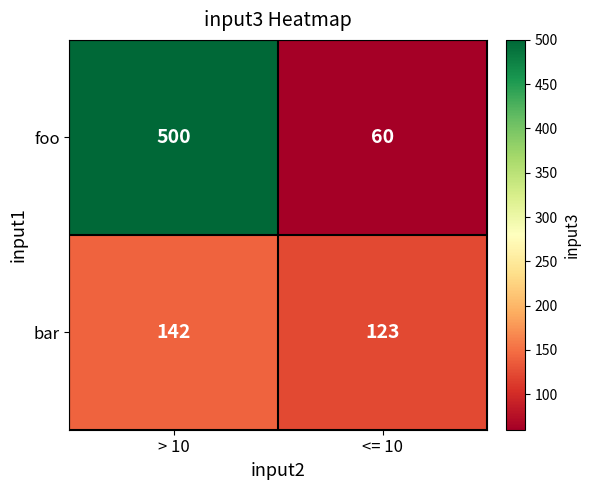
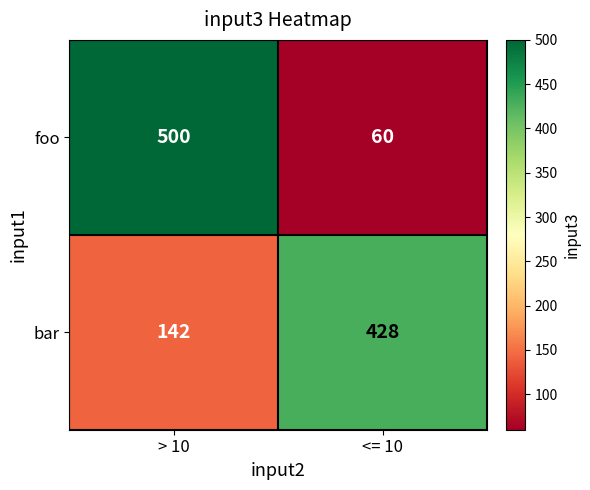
  {
    "foo": {
      "> 10": 500,
      "<= 10": 60
    },
    "bar": {
      "> 10": 142,
-     "<= 10": 123
+     "<= 10": 428
    }
  }
